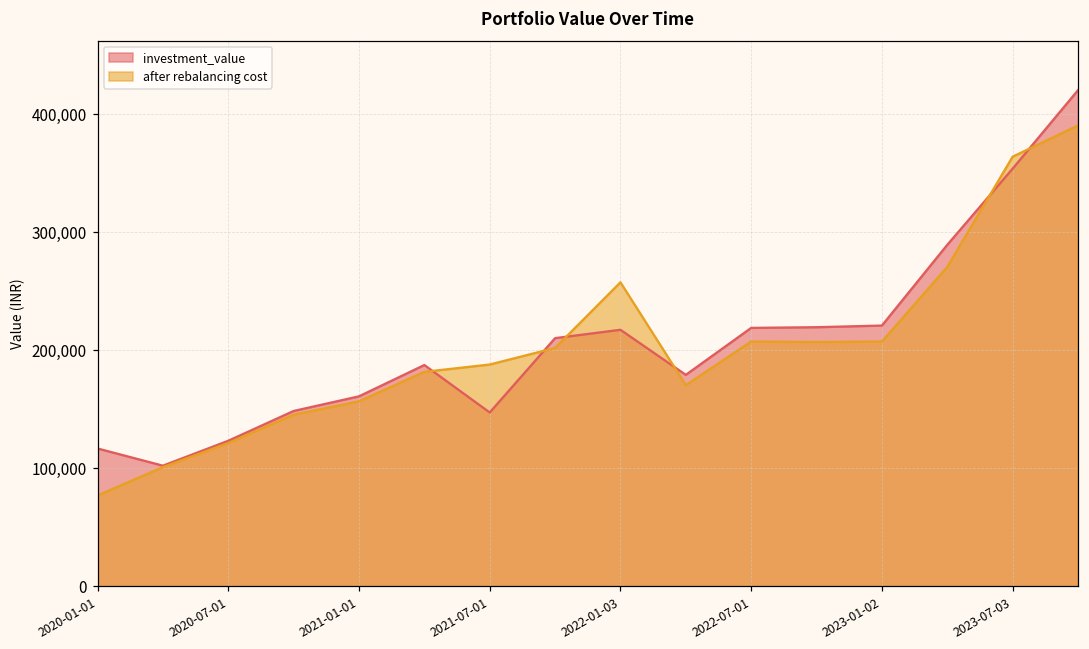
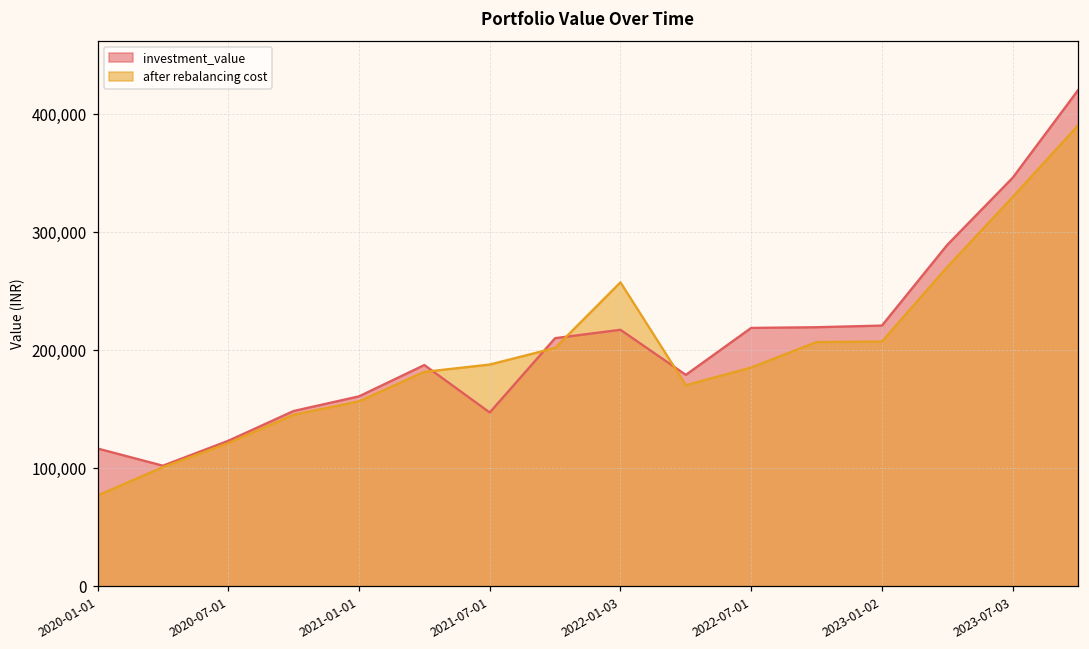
  {
    "investment_value": {
      "2020-01-01": "117,000",
      "2021-01-01": "161,000",
      "2021-07-01": "147,000",
      "2022-01-03": "217,000",
      "2022-07-01": "219,000",
      "2023-01-02": "221,000",
-     "2023-07-03": "354,000"
+     "2023-07-03": "346,000"
    },
    "after rebalancing cost": {
      "2020-01-01": "77,000",
      "2021-01-01": "157,000",
      "2021-07-01": "188,000",
      "2022-01-03": "258,000",
-     "2022-07-01": "207,000",
+     "2022-07-01": "185,000",
      "2023-01-02": "207,000",
-     "2023-07-03": "364,000"
+     "2023-07-03": "330,000"
    }
  }
